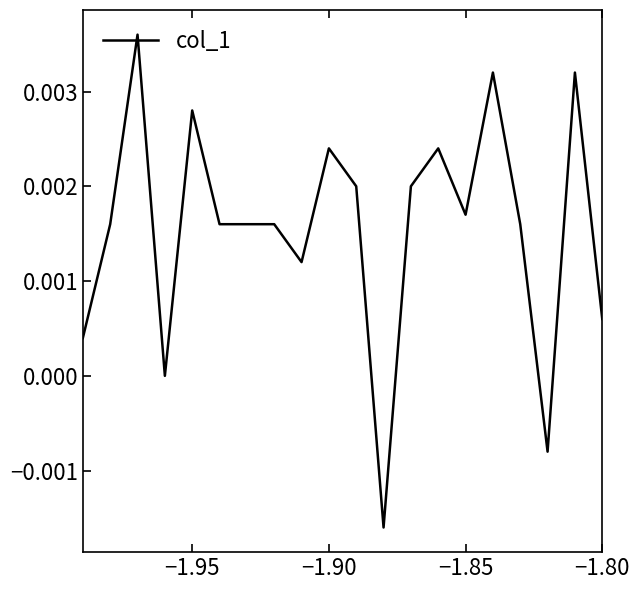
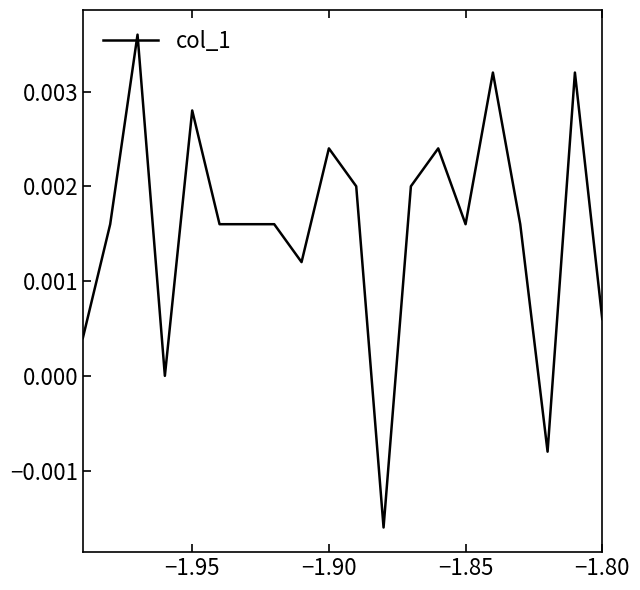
  {
    "−1.95": 0.0028,
    "−1.90": 0.0024,
-   "−1.85": 0.0017,
+   "−1.85": 0.0016,
    "−1.80": 0.0006
  }
